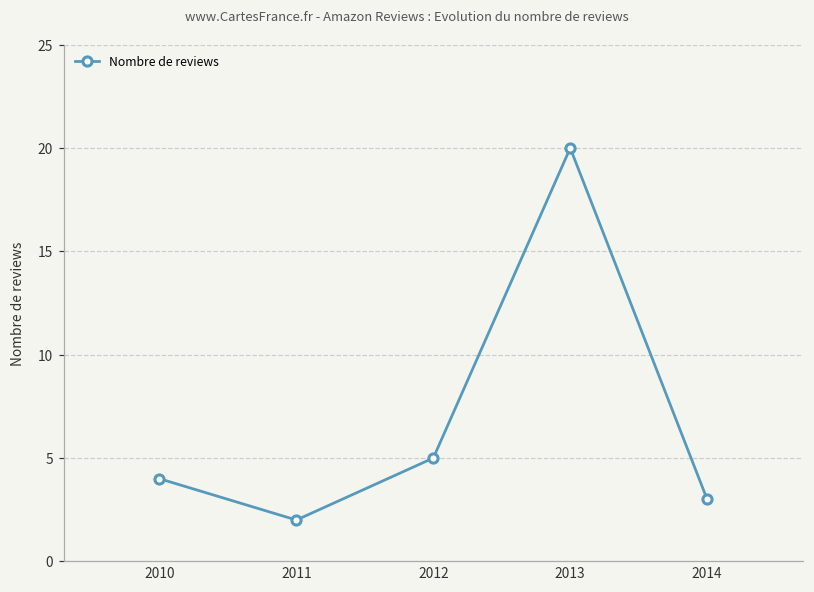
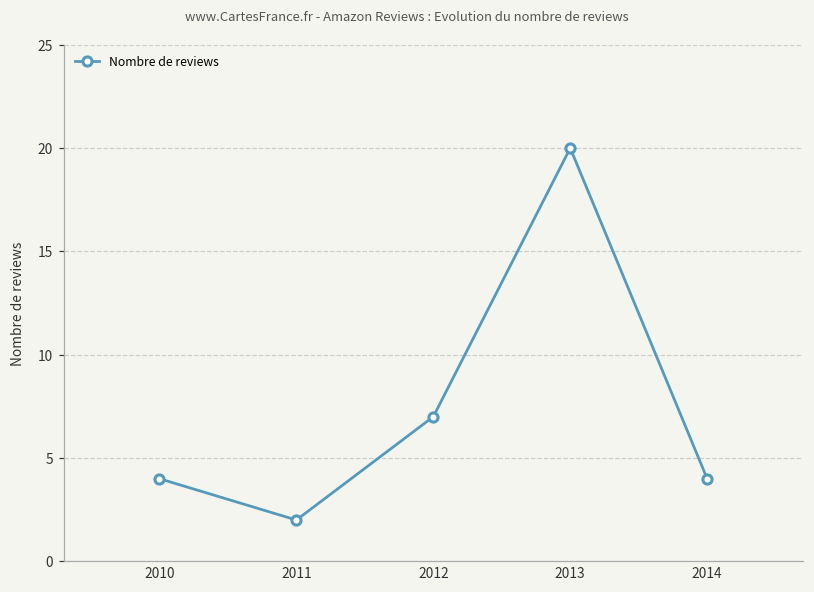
  {
    "2010": 4,
    "2011": 2,
-   "2012": 5,
+   "2012": 7,
    "2013": 20,
-   "2014": 3
+   "2014": 4
  }
